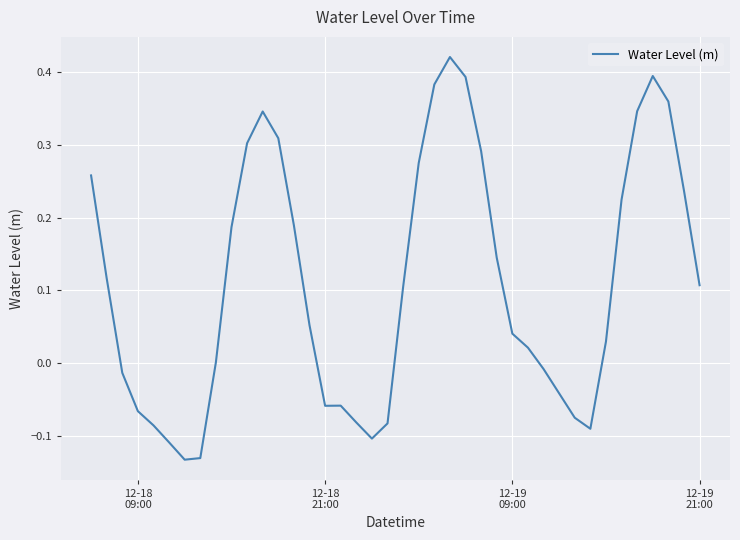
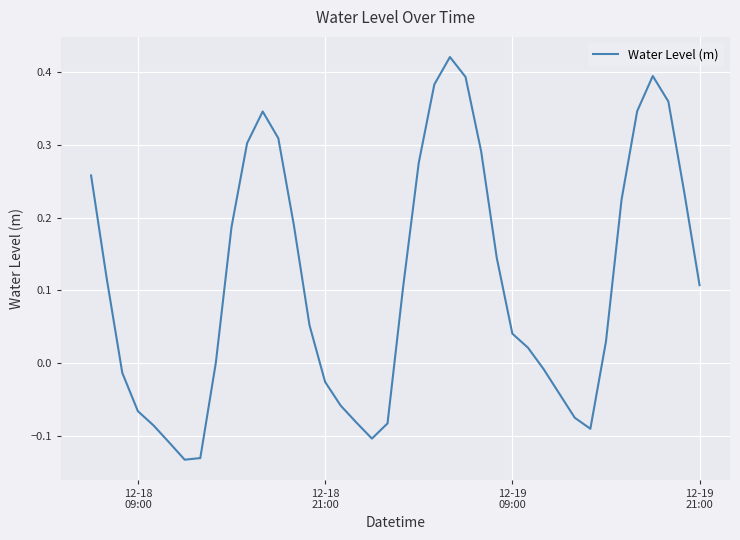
  {
    "12-18 09:00": -0.07,
-   "12-18 21:00": -0.06,
+   "12-18 21:00": -0.03,
    "12-19 09:00": 0.04,
    "12-19 21:00": 0.11
  }
